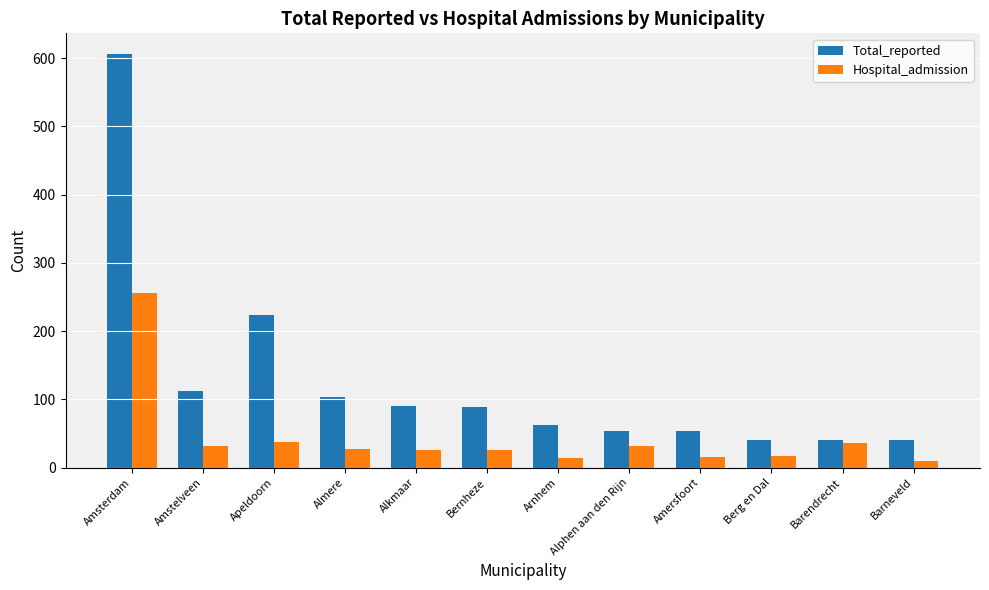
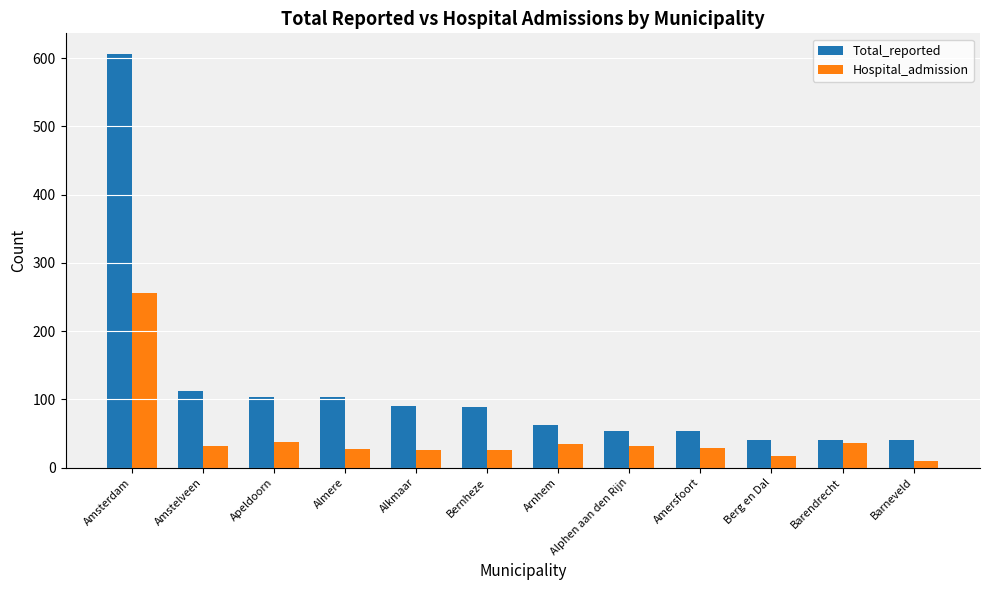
  {
    "Total_reported": {
      "Amsterdam": 610,
      "Amstelveen": 110,
-     "Apeldoorn": 220,
+     "Apeldoorn": 100,
      "Almere": 100,
      "Alkmaar": 90,
      "Bernheze": 90,
      "Arnhem": 60,
      "Alphen aan den Rijn": 50,
      "Amersfoort": 50,
      "Berg en Dal": 40,
      "Barendrecht": 40,
      "Barneveld": 40
    },
    "Hospital_admission": {
      "Amsterdam": 260,
      "Amstelveen": 30,
      "Apeldoorn": 40,
      "Almere": 30,
      "Alkmaar": 30,
      "Bernheze": 30,
-     "Arnhem": 10,
+     "Arnhem": 30,
      "Alphen aan den Rijn": 30,
-     "Amersfoort": 20,
+     "Amersfoort": 30,
      "Berg en Dal": 20,
      "Barendrecht": 40,
      "Barneveld": 10
    }
  }
